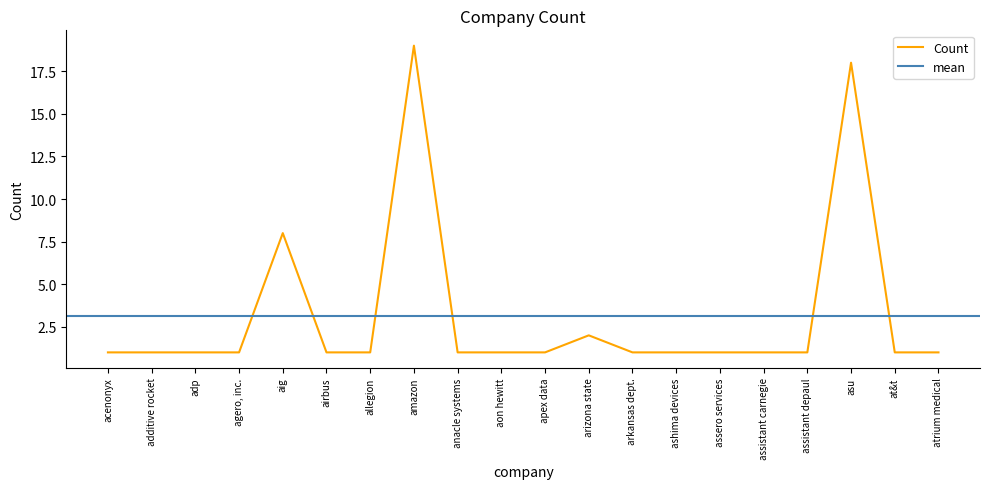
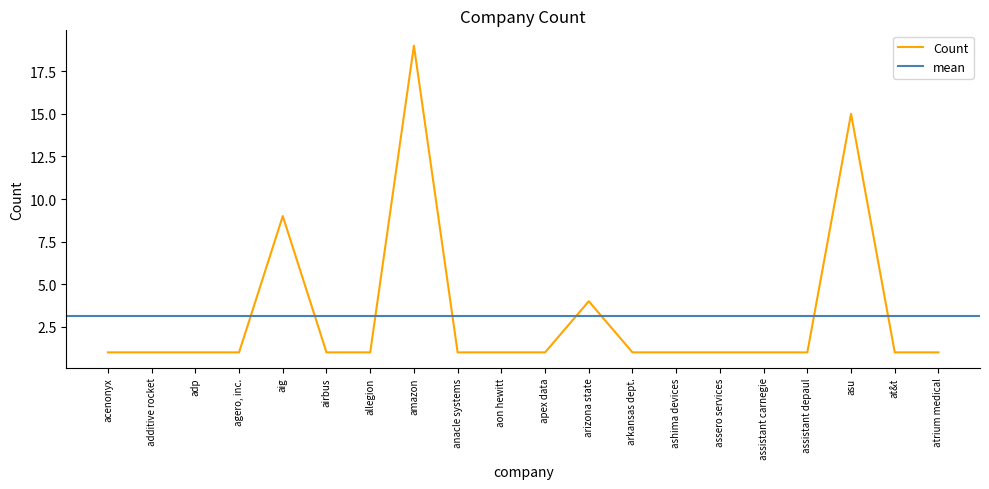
  {
    "acenonyx": 1,
    "additive rocket": 1,
    "adp": 1,
    "agero, inc.": 1,
-   "aig": 8,
+   "aig": 9,
    "airbus": 1,
    "allegion": 1,
    "amazon": 19,
    "anacle systems": 1,
    "aon hewitt": 1,
    "apex data": 1,
-   "arizona state": 2,
+   "arizona state": 4,
    "arkansas dept.": 1,
    "ashima devices": 1,
    "assero services": 1,
    "assistant carnegie": 1,
    "assistant depaul": 1,
-   "asu": 18,
+   "asu": 15,
    "at&t": 1,
    "atrium medical": 1
  }
